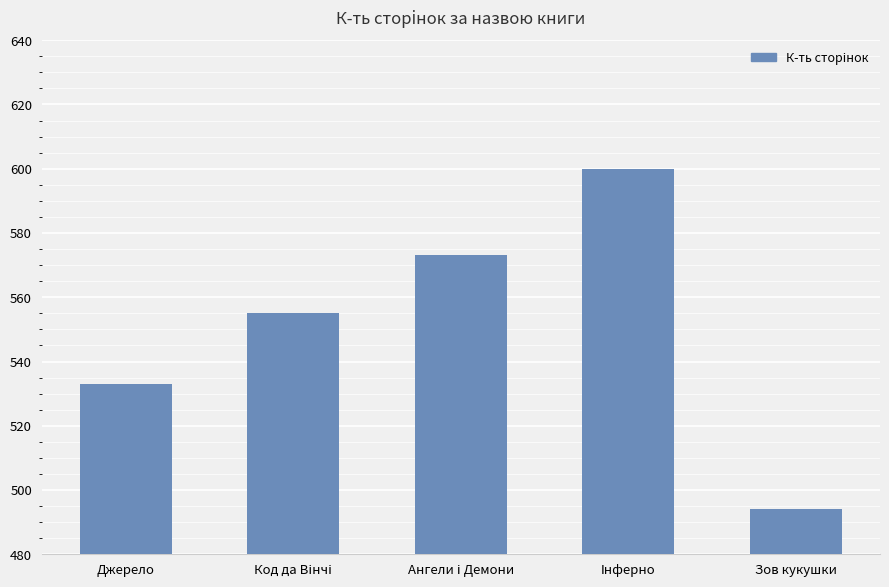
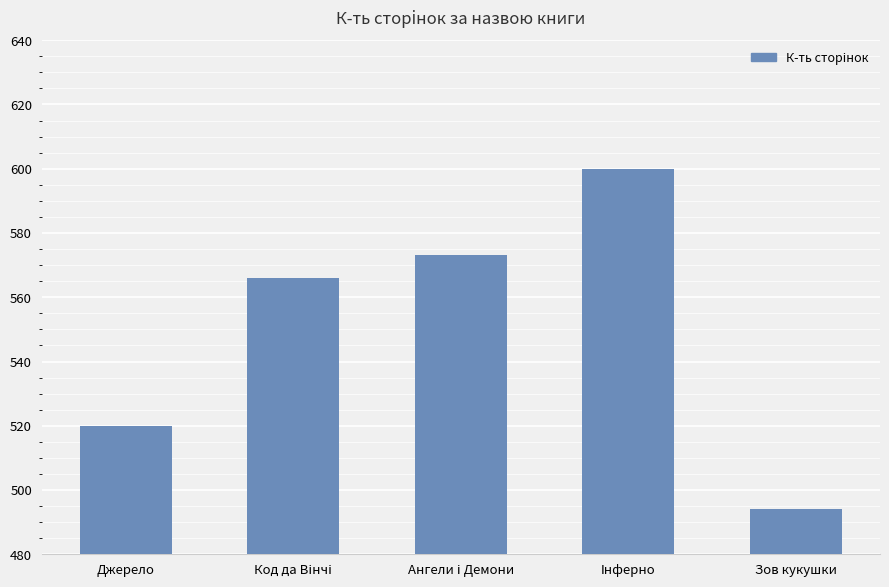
  {
-   "Джерело": 533,
-   "Код да Вінчі": 555,
+   "Джерело": 520,
+   "Код да Вінчі": 566,
    "Ангели і Демони": 573,
    "Інферно": 600,
    "Зов кукушки": 494
  }
